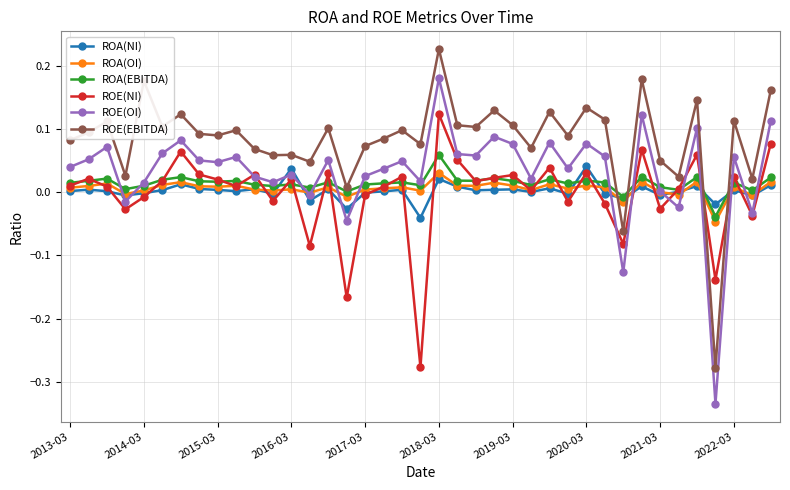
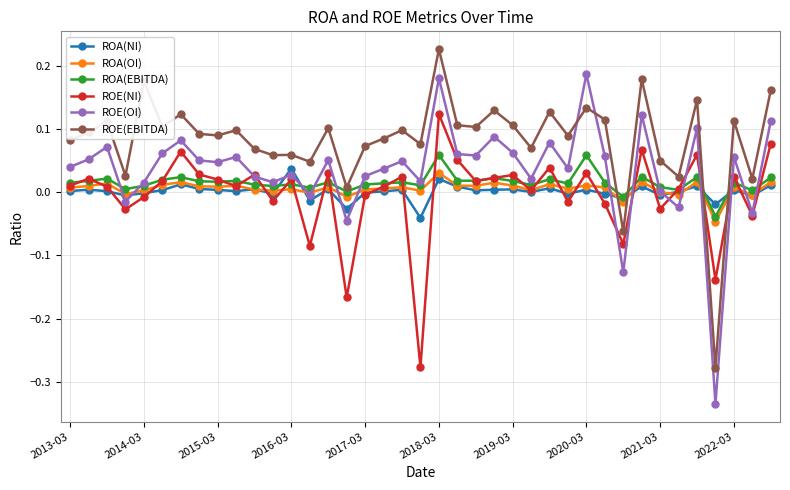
  {
    "ROA(NI)": {
      "2013-03": 0.00,
      "2014-03": 0.00,
      "2015-03": 0.00,
      "2016-03": 0.04,
      "2018-03": 0.02,
      "2019-03": 0.00,
-     "2020-03": 0.04,
+     "2020-03": 0.00,
      "2021-03": 0.00,
      "2022-03": 0.00
    },
    "ROA(OI)": {
      "2014-03": 0.00,
      "2015-03": 0.01,
      "2016-03": 0.00,
      "2017-03": 0.00,
      "2018-03": 0.03,
      "2019-03": 0.01,
      "2020-03": 0.01,
      "2022-03": 0.01
    },
    "ROA(EBITDA)": {
      "2013-03": 0.01,
      "2014-03": 0.01,
      "2016-03": 0.01,
      "2017-03": 0.01,
      "2018-03": 0.06,
      "2019-03": 0.02,
-     "2020-03": 0.02,
+     "2020-03": 0.06,
      "2021-03": 0.01,
      "2022-03": 0.02
    },
    "ROE(NI)": {
      "2014-03": -0.01,
      "2016-03": 0.02,
      "2018-03": 0.12,
      "2019-03": 0.03,
      "2020-03": 0.03,
      "2021-03": -0.03,
      "2022-03": 0.02
    },
    "ROE(OI)": {
      "2013-03": 0.04,
      "2014-03": 0.02,
      "2015-03": 0.05,
      "2016-03": 0.03,
      "2017-03": 0.03,
      "2018-03": 0.18,
-     "2019-03": 0.08,
-     "2020-03": 0.08,
+     "2019-03": 0.06,
+     "2020-03": 0.19,
      "2022-03": 0.06
    },
    "ROE(EBITDA)": {
      "2013-03": 0.08,
      "2015-03": 0.09,
      "2016-03": 0.06,
      "2017-03": 0.07,
      "2018-03": 0.23,
      "2019-03": 0.11,
      "2020-03": 0.13,
      "2021-03": 0.05,
      "2022-03": 0.11
    }
  }
